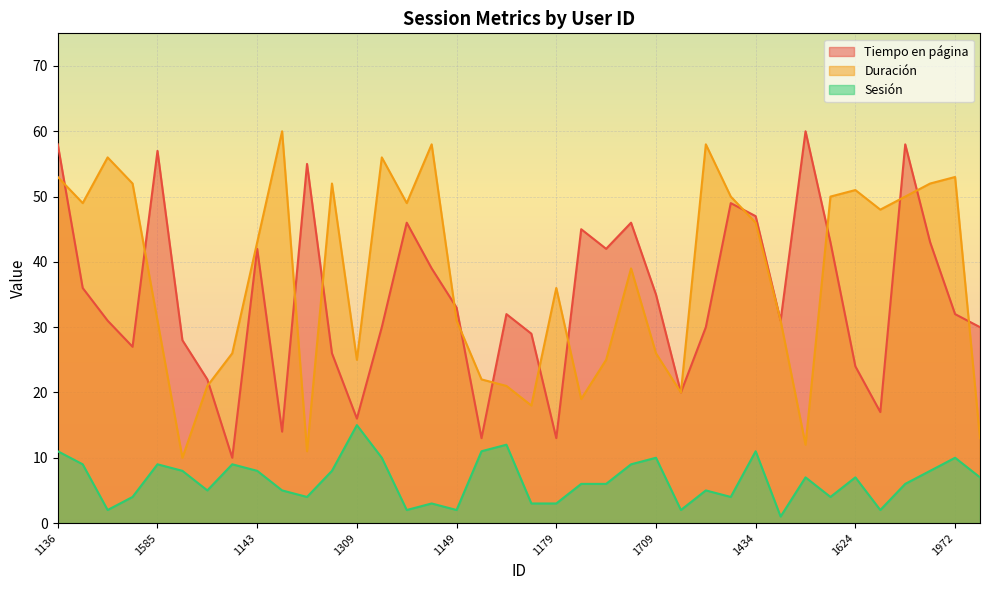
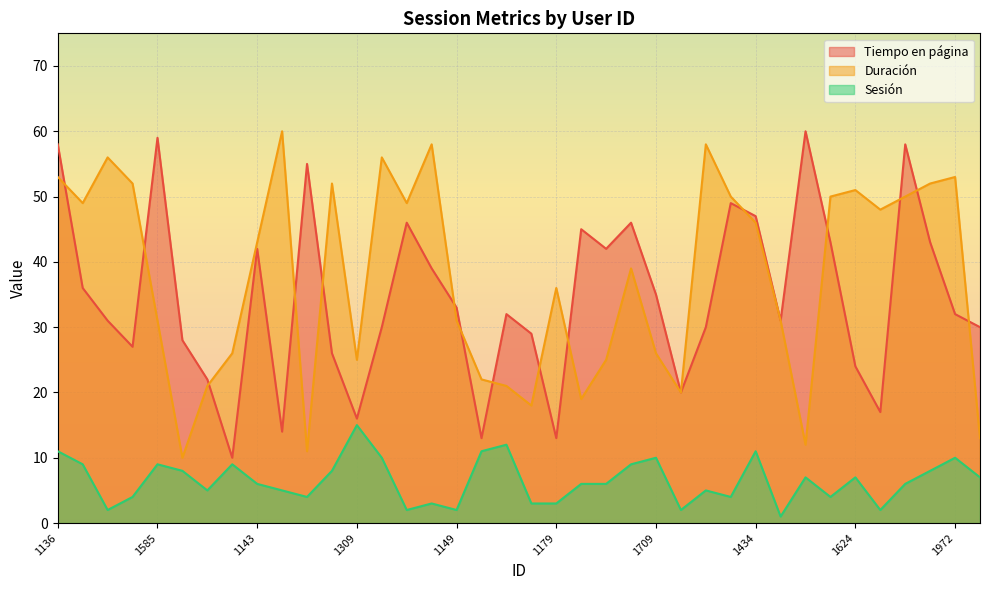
  {
    "Tiempo en página": {
      "1136": 58,
-     "1585": 57,
+     "1585": 59,
      "1143": 42,
      "1309": 16,
      "1149": 33,
      "1179": 13,
      "1709": 35,
      "1434": 47,
      "1624": 24,
      "1972": 32
    },
    "Duración": {
      "1136": 53,
      "1585": 31,
      "1143": 43,
      "1309": 25,
      "1149": 31,
      "1179": 36,
      "1709": 26,
      "1434": 46,
      "1624": 51,
      "1972": 53
    },
    "Sesión": {
      "1136": 11,
      "1585": 9,
-     "1143": 8,
+     "1143": 6,
      "1309": 15,
      "1149": 2,
      "1179": 3,
      "1709": 10,
      "1434": 11,
      "1624": 7,
      "1972": 10
    }
  }
